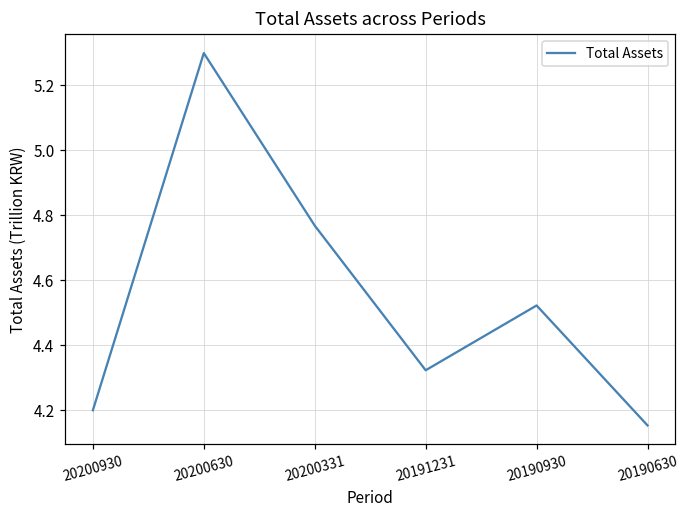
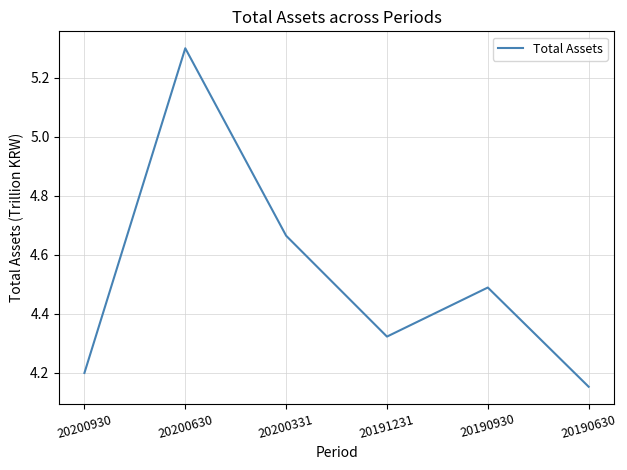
  {
    "20200930": 4.20,
    "20200630": 5.30,
-   "20200331": 4.77,
+   "20200331": 4.66,
    "20191231": 4.32,
-   "20190930": 4.52,
+   "20190930": 4.49,
    "20190630": 4.15
  }
